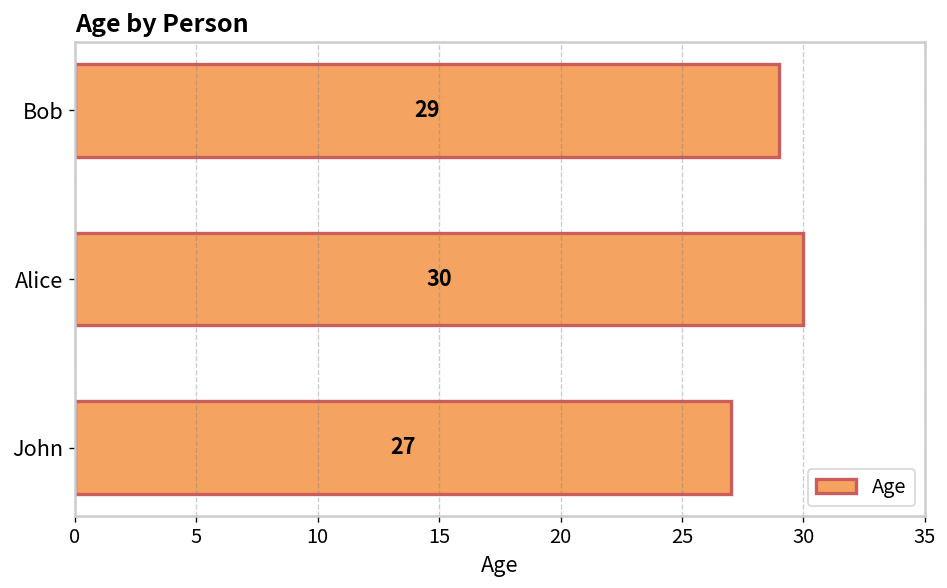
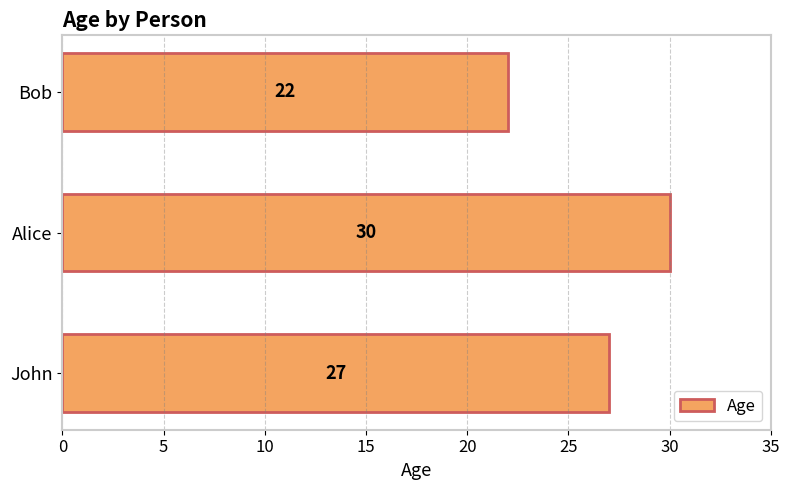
  {
-   "Bob": 29,
+   "Bob": 22,
    "Alice": 30,
    "John": 27
  }
